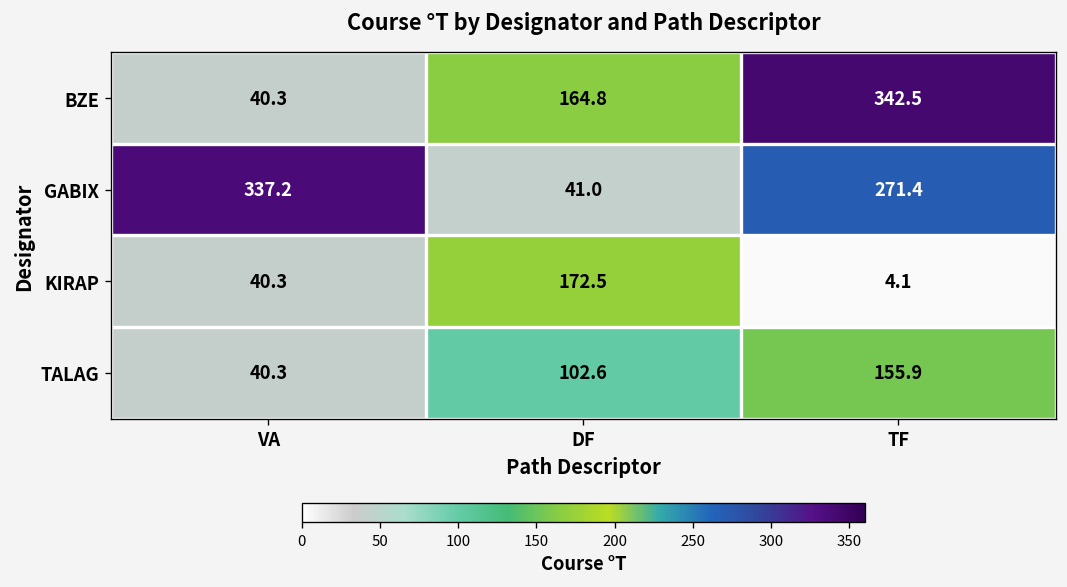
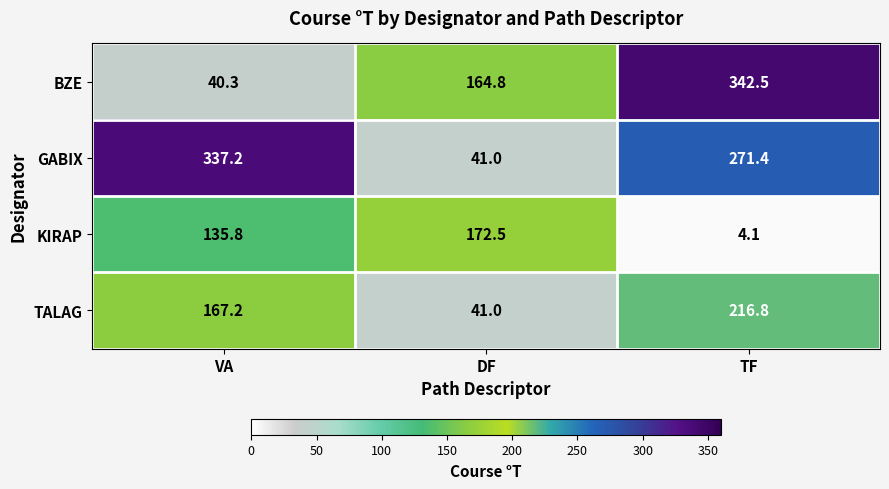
  {
    "BZE": {
      "VA": 40.3,
      "DF": 164.8,
      "TF": 342.5
    },
    "GABIX": {
      "VA": 337.2,
      "DF": 41.0,
      "TF": 271.4
    },
    "KIRAP": {
-     "VA": 40.3,
+     "VA": 135.8,
      "DF": 172.5,
      "TF": 4.1
    },
    "TALAG": {
-     "VA": 40.3,
-     "DF": 102.6,
-     "TF": 155.9
+     "VA": 167.2,
+     "DF": 41.0,
+     "TF": 216.8
    }
  }
